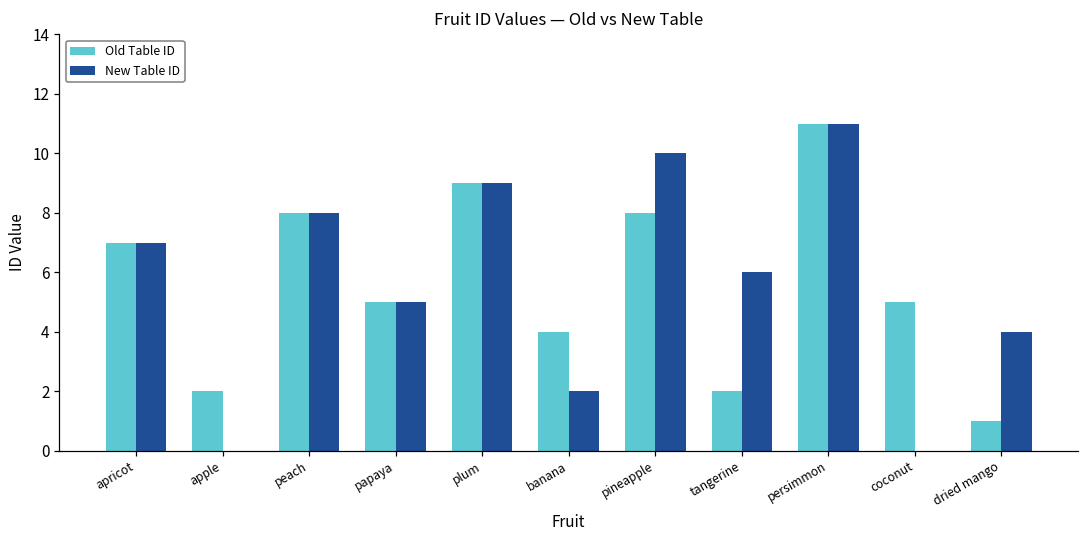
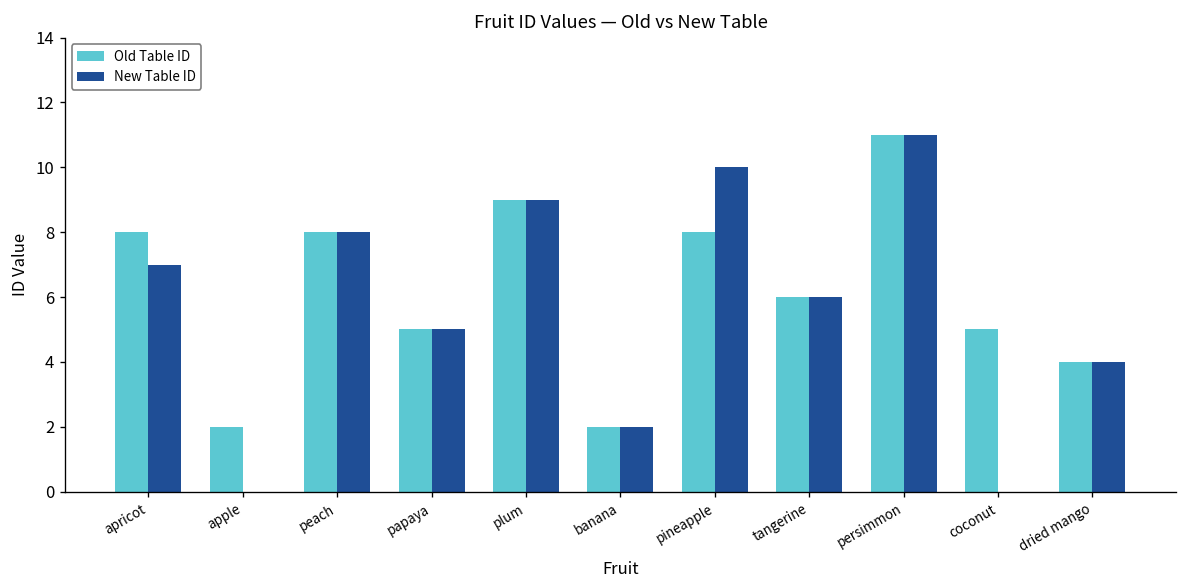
  {
    "Old Table ID": {
-     "apricot": 7,
+     "apricot": 8,
      "apple": 2,
      "peach": 8,
      "papaya": 5,
      "plum": 9,
-     "banana": 4,
+     "banana": 2,
      "pineapple": 8,
-     "tangerine": 2,
+     "tangerine": 6,
      "persimmon": 11,
      "coconut": 5,
-     "dried mango": 1
+     "dried mango": 4
    },
    "New Table ID": {
      "apricot": 7,
      "apple": 0,
      "peach": 8,
      "papaya": 5,
      "plum": 9,
      "banana": 2,
      "pineapple": 10,
      "tangerine": 6,
      "persimmon": 11,
      "coconut": 0,
      "dried mango": 4
    }
  }
